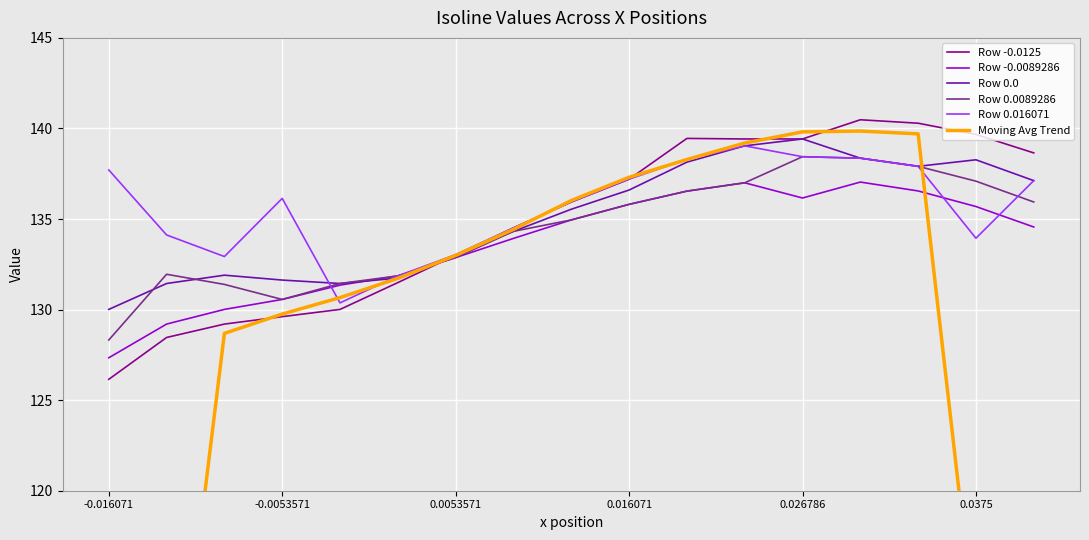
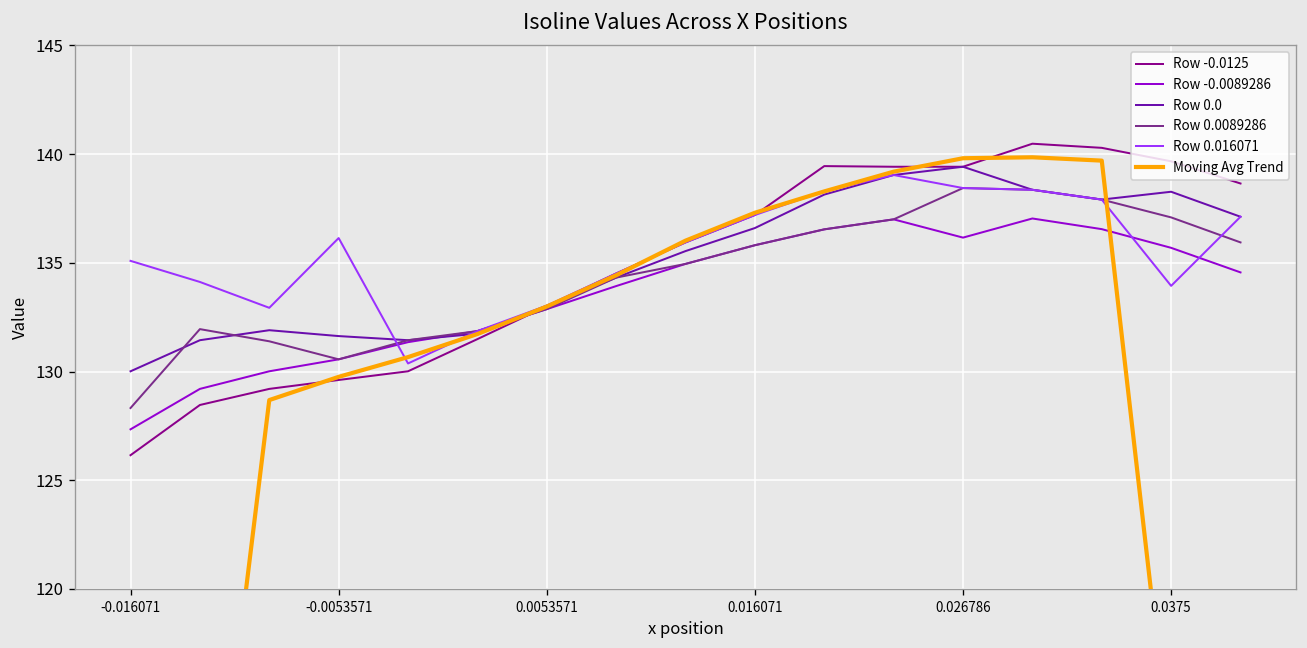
  {
    "Row 0.016071": {
-     "-0.016071": 137.7,
+     "-0.016071": 135.1,
      "-0.0053571": 136.1,
      "0.0375": 133.9
    },
    "Moving Avg Trend": {
      "-0.0053571": 129.8,
      "0.026786": 139.8
    }
  }
